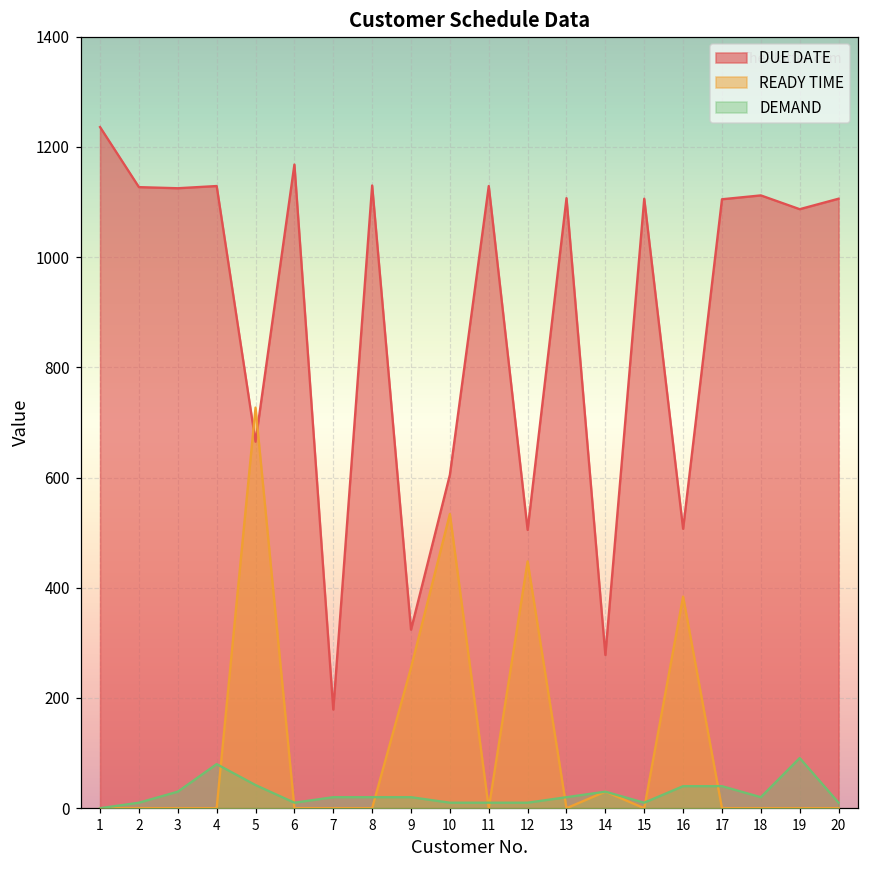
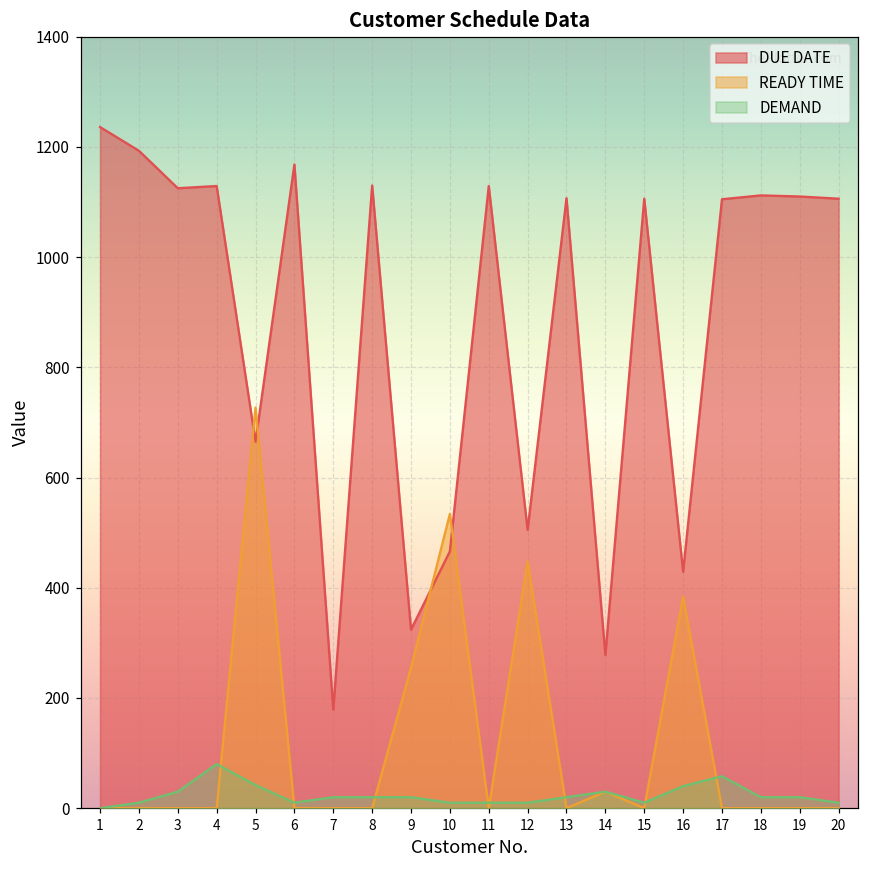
  {
    "DUE DATE": {
      "1": 1240,
-     "2": 1130,
+     "2": 1190,
      "3": 1130,
      "4": 1130,
      "5": 670,
      "6": 1170,
      "7": 180,
      "8": 1130,
      "9": 320,
-     "10": 610,
+     "10": 470,
      "11": 1130,
      "12": 510,
      "13": 1110,
      "14": 280,
      "15": 1110,
-     "16": 510,
+     "16": 430,
      "17": 1110,
      "18": 1110,
-     "19": 1090,
+     "19": 1110,
      "20": 1110
    },
    "READY TIME": {
      "2": 0,
      "3": 0,
      "4": 0,
      "5": 730,
      "6": 0,
      "7": 0,
      "8": 0,
      "9": 260,
      "10": 530,
      "11": 0,
      "12": 450,
      "13": 0,
      "15": 0,
      "16": 380,
      "17": 0,
      "18": 0,
      "19": 0,
      "20": 0
    },
    "DEMAND": {
      "2": 10,
      "3": 30,
      "4": 80,
      "5": 40,
      "6": 10,
      "7": 20,
      "8": 20,
      "9": 20,
      "10": 10,
      "11": 10,
      "12": 10,
      "13": 20,
      "15": 10,
      "16": 40,
-     "17": 40,
+     "17": 60,
      "18": 20,
-     "19": 90,
+     "19": 20,
      "20": 10
    }
  }
